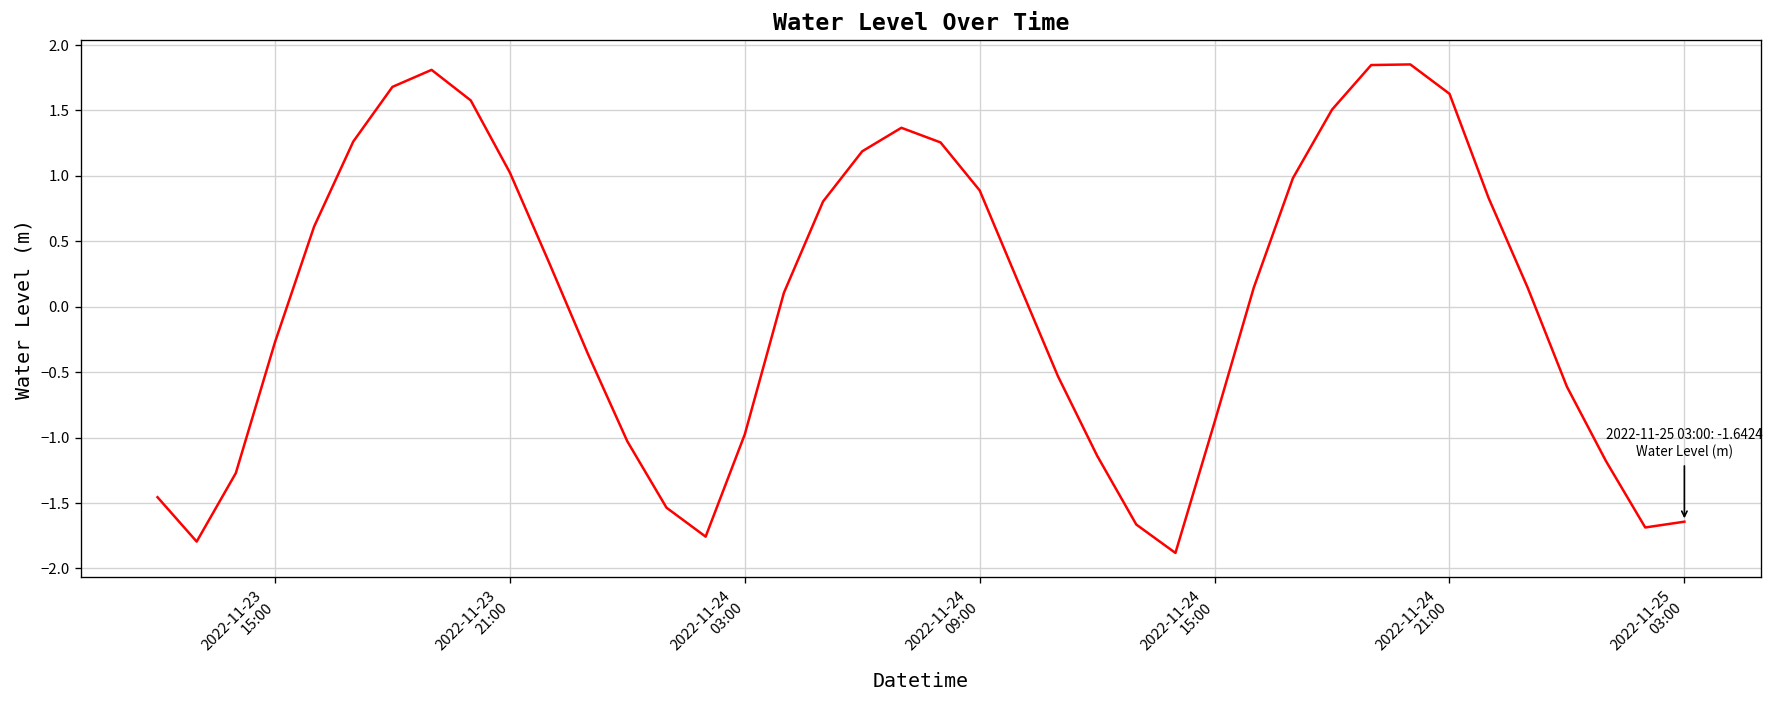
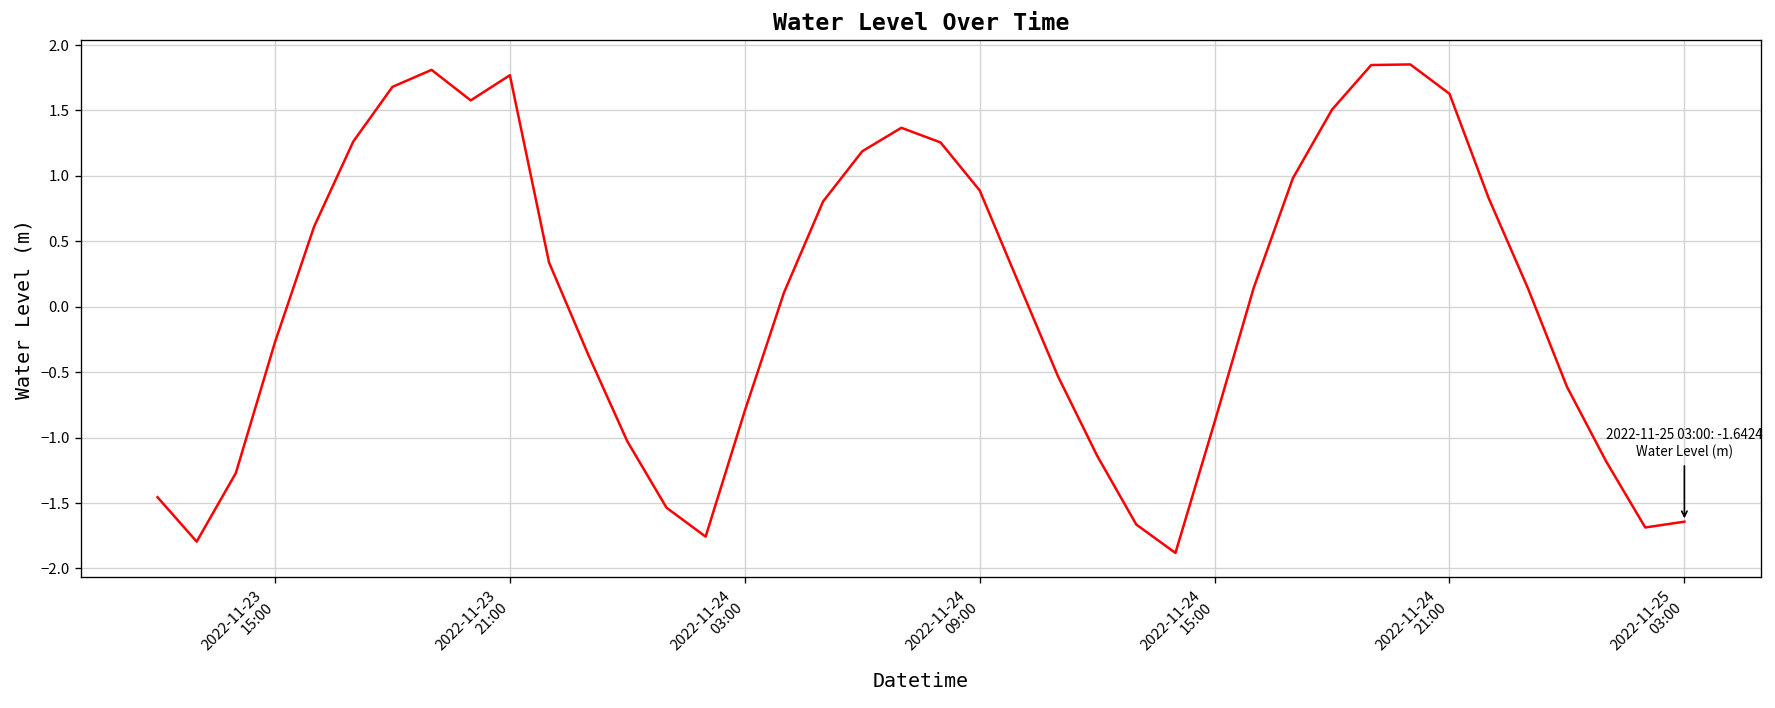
  {
    "2022-11-23 15:00": -0.27,
-   "2022-11-23 21:00": 1.03,
-   "2022-11-24 03:00": -0.98,
+   "2022-11-23 21:00": 1.77,
+   "2022-11-24 03:00": -0.80,
    "2022-11-24 09:00": 0.89,
    "2022-11-24 15:00": -0.88,
    "2022-11-24 21:00": 1.63
  }
